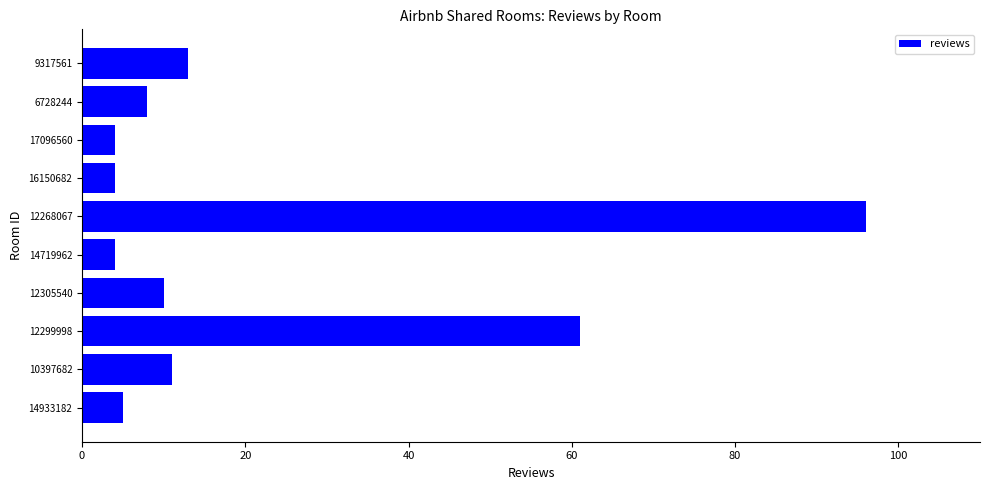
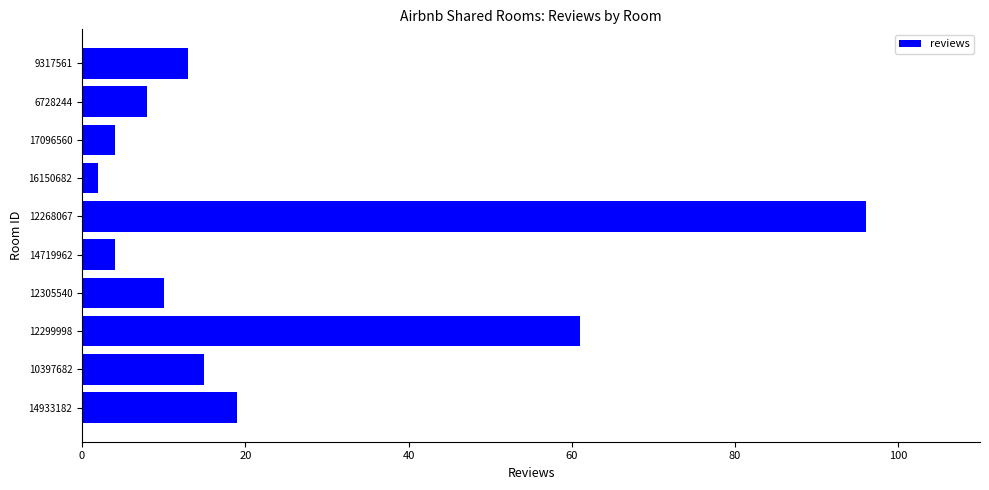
  {
    "9317561": 13,
    "6728244": 8,
    "17096560": 4,
-   "16150682": 4,
+   "16150682": 2,
    "12268067": 96,
    "14719962": 4,
    "12305540": 10,
    "12299998": 61,
-   "10397682": 11,
-   "14933182": 5
+   "10397682": 15,
+   "14933182": 19
  }
